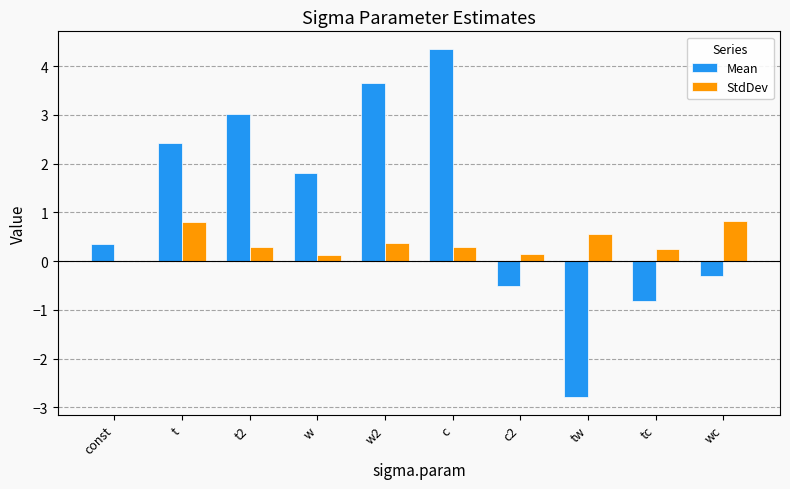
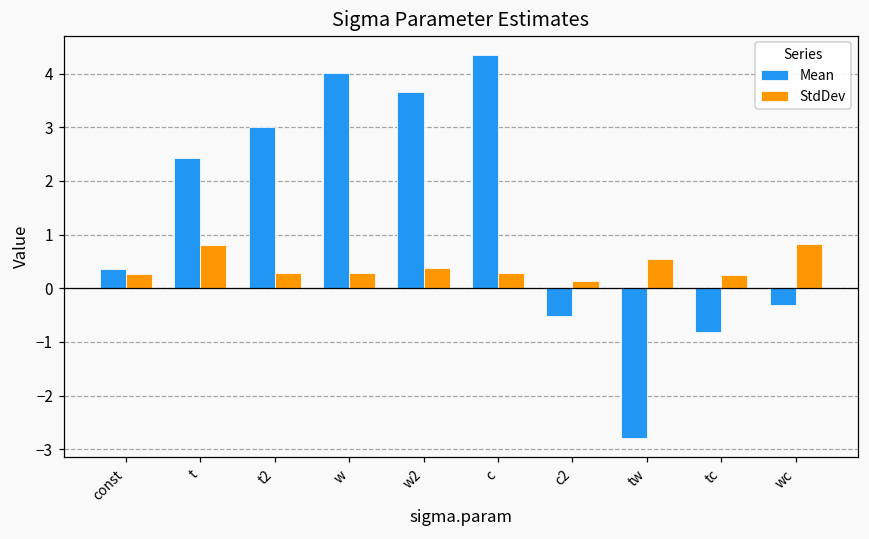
  {
    "Mean": {
      "const": 0.4,
      "t": 2.4,
      "t2": 3.0,
-     "w": 1.8,
+     "w": 4.0,
      "w2": 3.7,
      "c": 4.4,
      "c2": -0.5,
      "tw": -2.8,
      "tc": -0.8,
      "wc": -0.3
    },
    "StdDev": {
-     "const": 0.0,
+     "const": 0.3,
      "t": 0.8,
      "t2": 0.3,
-     "w": 0.1,
+     "w": 0.3,
      "w2": 0.4,
      "c": 0.3,
      "c2": 0.1,
      "tw": 0.6,
      "tc": 0.3,
      "wc": 0.8
    }
  }
